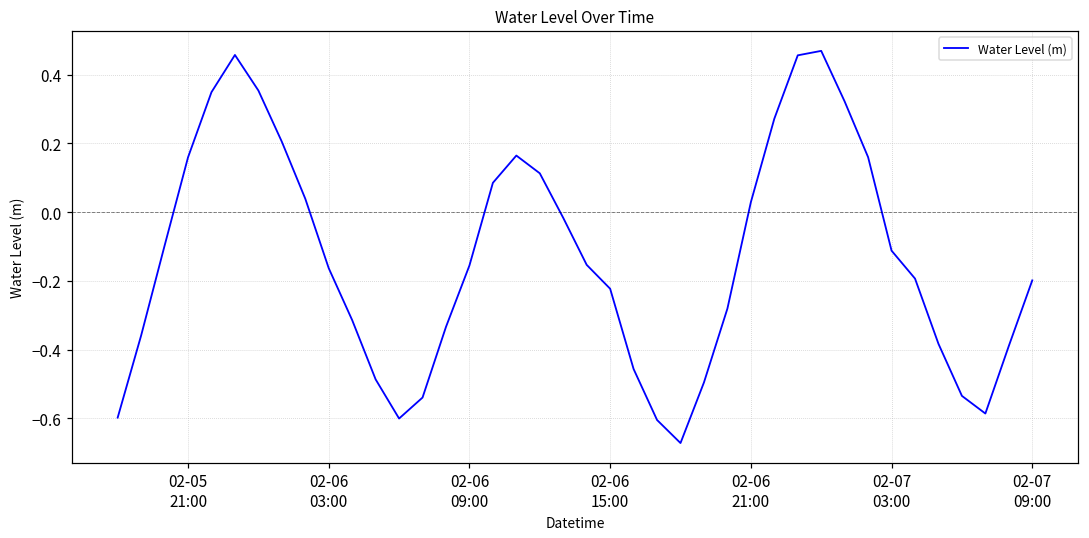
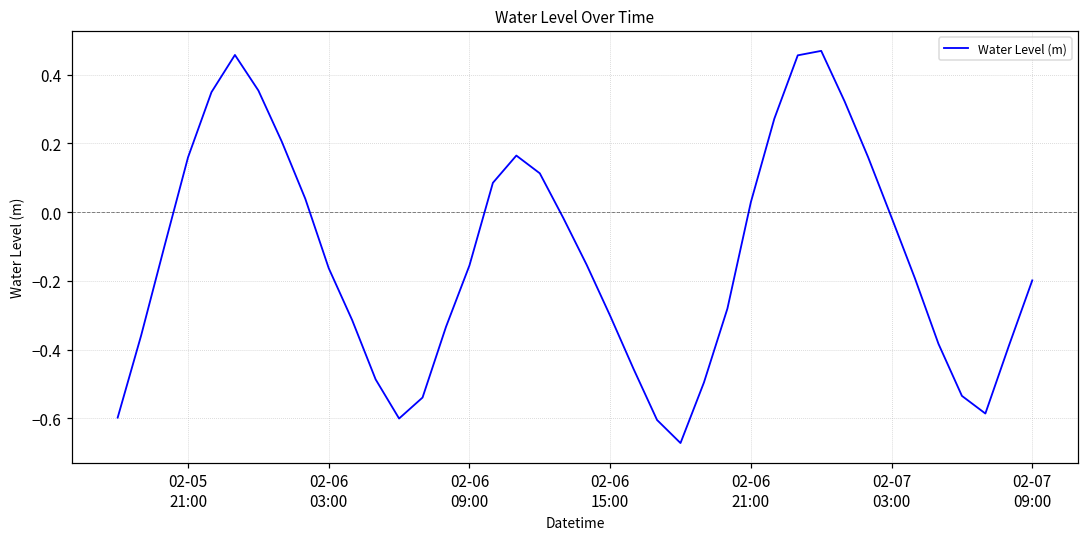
  {
    "02-05 21:00": 0.16,
    "02-06 03:00": -0.16,
    "02-06 09:00": -0.16,
-   "02-06 15:00": -0.22,
+   "02-06 15:00": -0.30,
    "02-06 21:00": 0.03,
-   "02-07 03:00": -0.11,
+   "02-07 03:00": -0.02,
    "02-07 09:00": -0.20
  }
